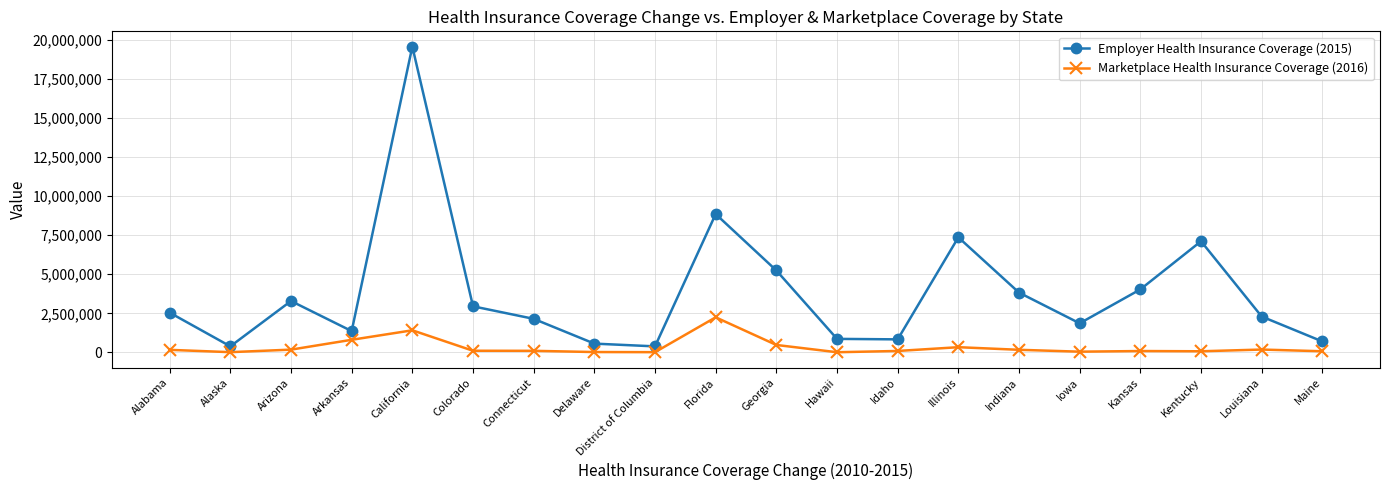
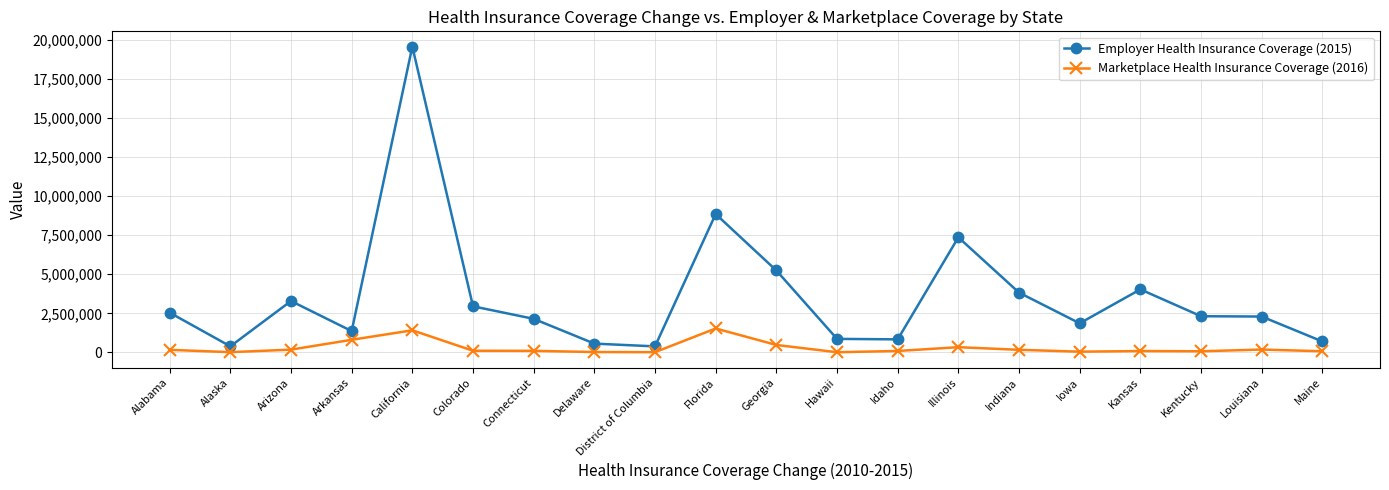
  {
    "Employer Health Insurance Coverage (2015)": {
      "Alabama": "2,500,000",
      "Alaska": "400,000",
      "Arizona": "3,300,000",
      "Arkansas": "1,400,000",
      "California": "19,600,000",
      "Colorado": "2,900,000",
      "Connecticut": "2,100,000",
      "Delaware": "600,000",
      "District of Columbia": "400,000",
      "Florida": "8,800,000",
      "Georgia": "5,200,000",
      "Hawaii": "900,000",
      "Idaho": "800,000",
      "Illinois": "7,400,000",
      "Indiana": "3,800,000",
      "Iowa": "1,900,000",
      "Kansas": "4,000,000",
-     "Kentucky": "7,100,000",
+     "Kentucky": "2,300,000",
      "Louisiana": "2,300,000",
      "Maine": "700,000"
    },
    "Marketplace Health Insurance Coverage (2016)": {
      "Alabama": "200,000",
      "Alaska": "0",
      "Arizona": "200,000",
      "Arkansas": "800,000",
      "California": "1,400,000",
      "Colorado": "100,000",
      "Connecticut": "100,000",
      "Delaware": "0",
      "District of Columbia": "0",
-     "Florida": "2,200,000",
+     "Florida": "1,500,000",
      "Georgia": "500,000",
      "Hawaii": "0",
      "Idaho": "100,000",
      "Illinois": "300,000",
      "Indiana": "200,000",
      "Iowa": "0",
      "Kansas": "100,000",
      "Kentucky": "100,000",
      "Louisiana": "200,000",
      "Maine": "100,000"
    }
  }
